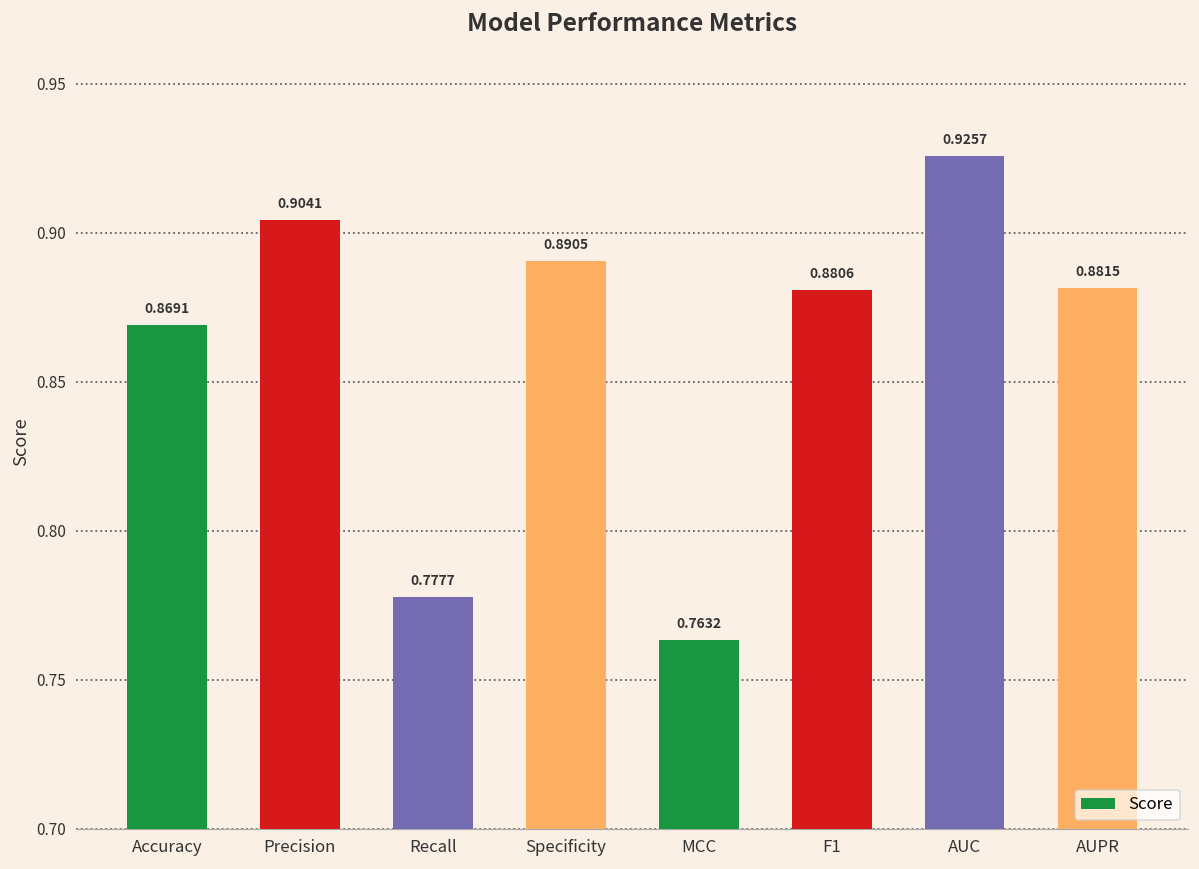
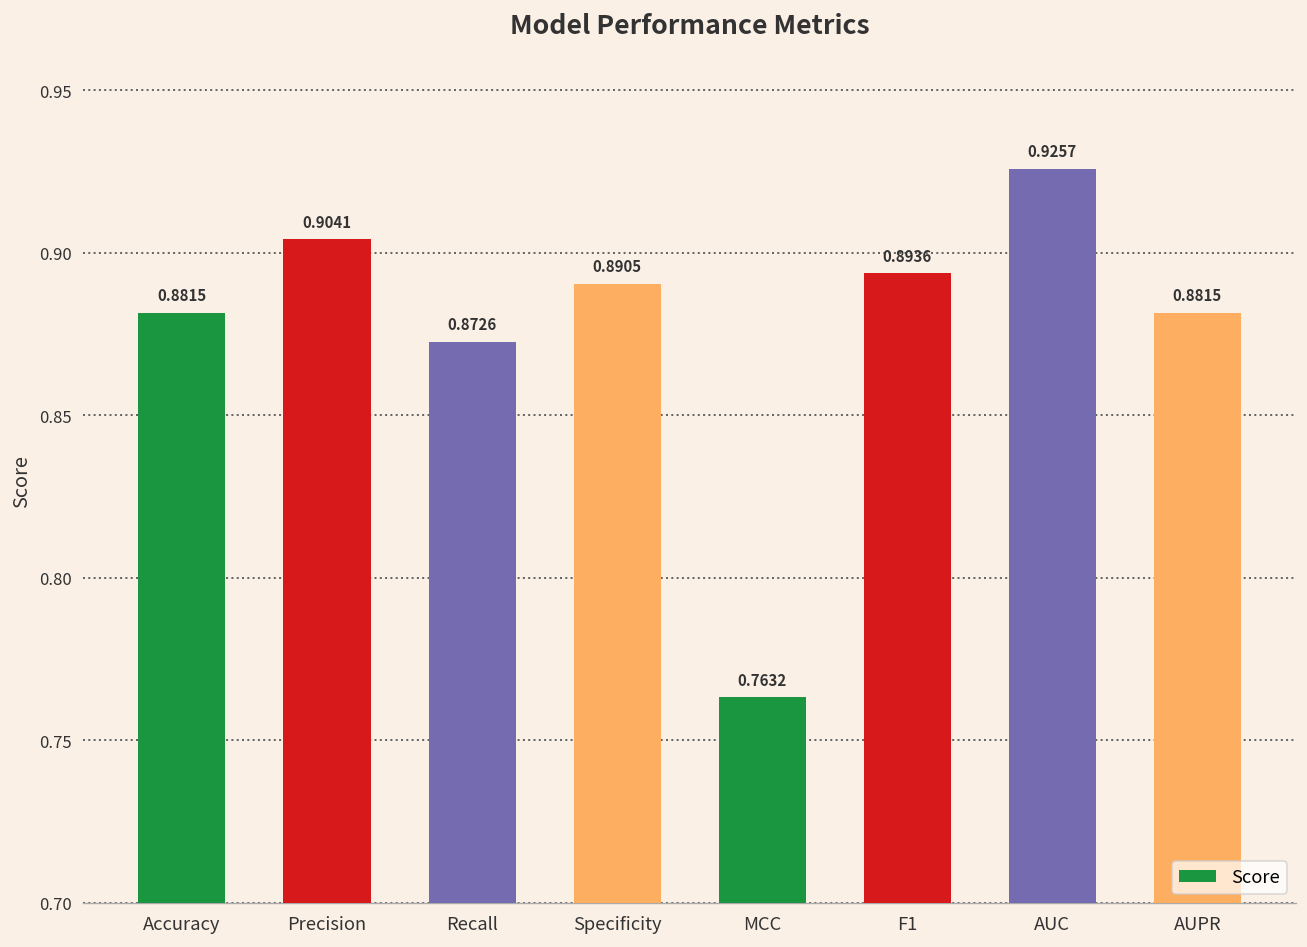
  {
-   "Accuracy": 0.8691,
+   "Accuracy": 0.8815,
    "Precision": 0.9041,
-   "Recall": 0.7777,
+   "Recall": 0.8726,
    "Specificity": 0.8905,
    "MCC": 0.7632,
-   "F1": 0.8806,
+   "F1": 0.8936,
    "AUC": 0.9257,
    "AUPR": 0.8815
  }
